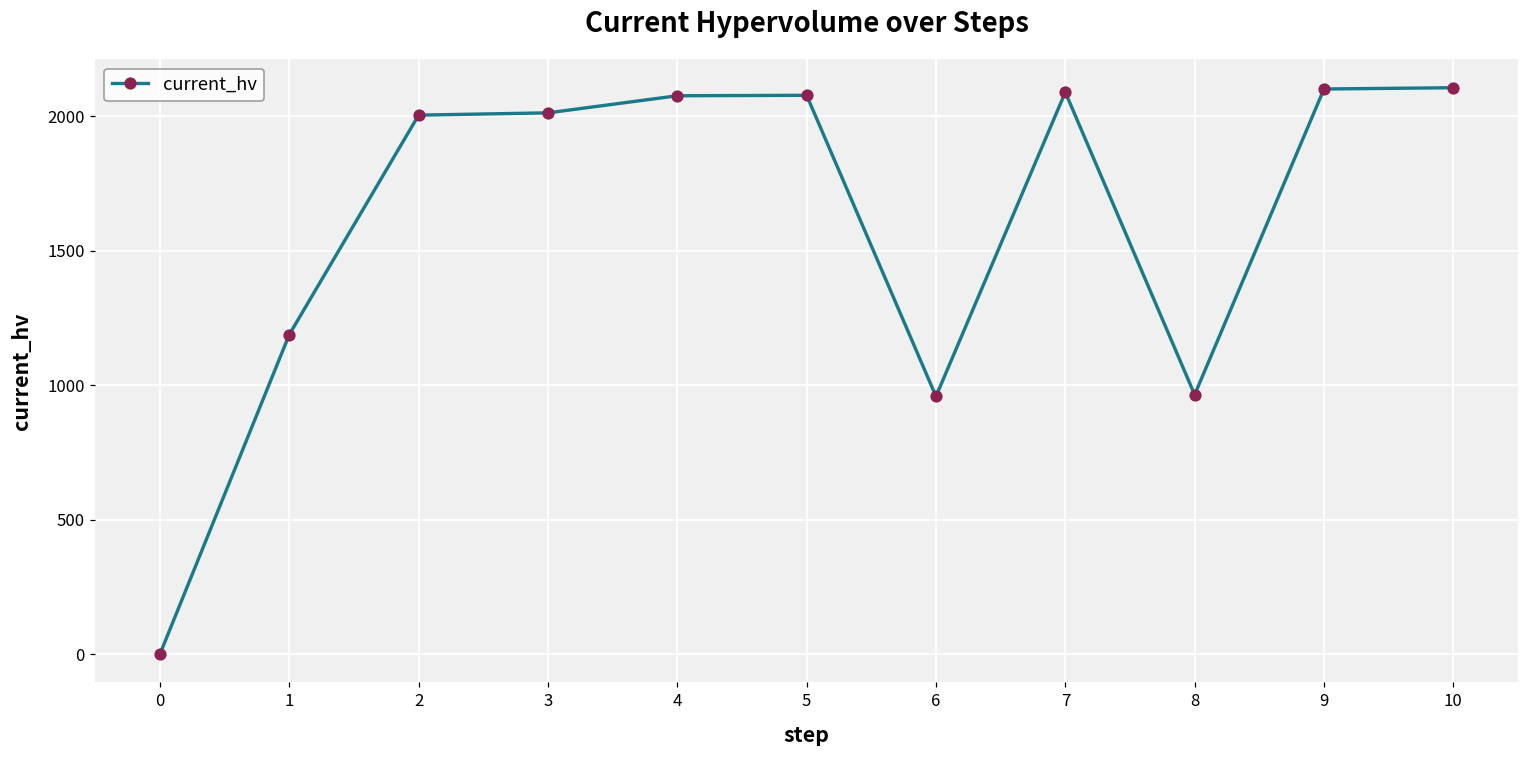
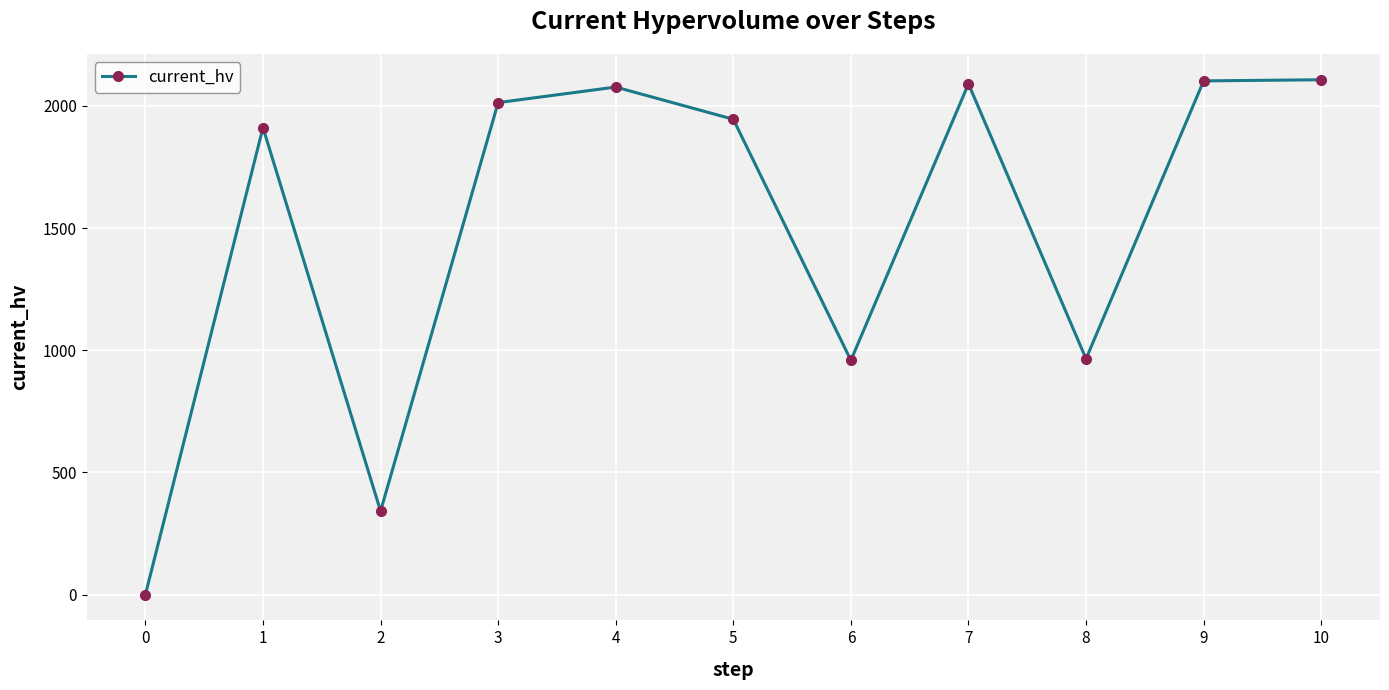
  {
    "0": 0,
-   "1": 1190,
-   "2": 2000,
+   "1": 1910,
+   "2": 340,
    "3": 2010,
    "4": 2080,
-   "5": 2080,
+   "5": 1940,
    "6": 960,
    "7": 2090,
    "8": 960,
    "9": 2100,
    "10": 2110
  }
